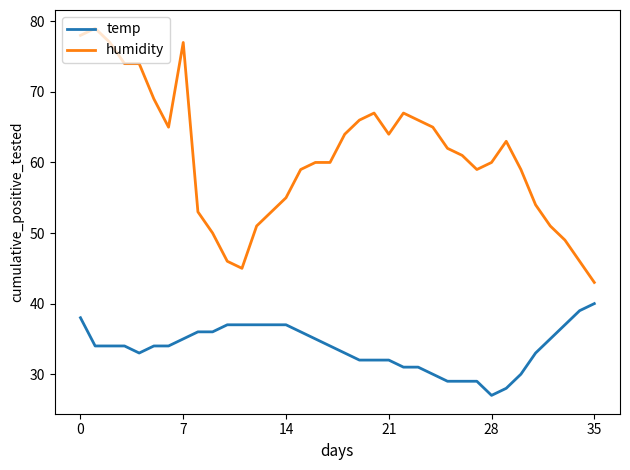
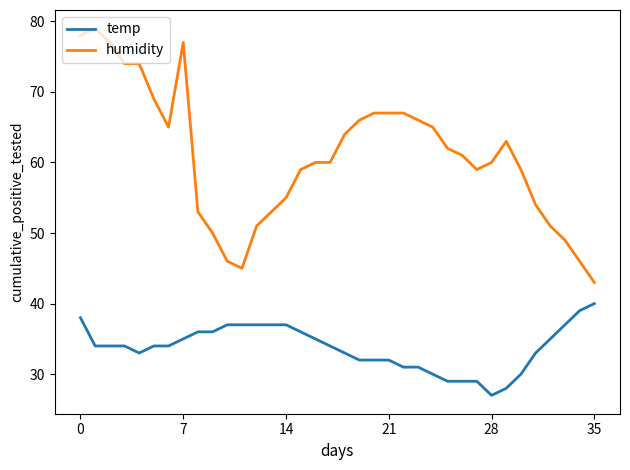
  {
    "temp": {
      "0": 38,
      "7": 35,
      "14": 37,
      "21": 32,
      "28": 27,
      "35": 40
    },
    "humidity": {
      "7": 77,
      "14": 55,
-     "21": 64,
+     "21": 67,
      "28": 60,
      "35": 43
    }
  }
